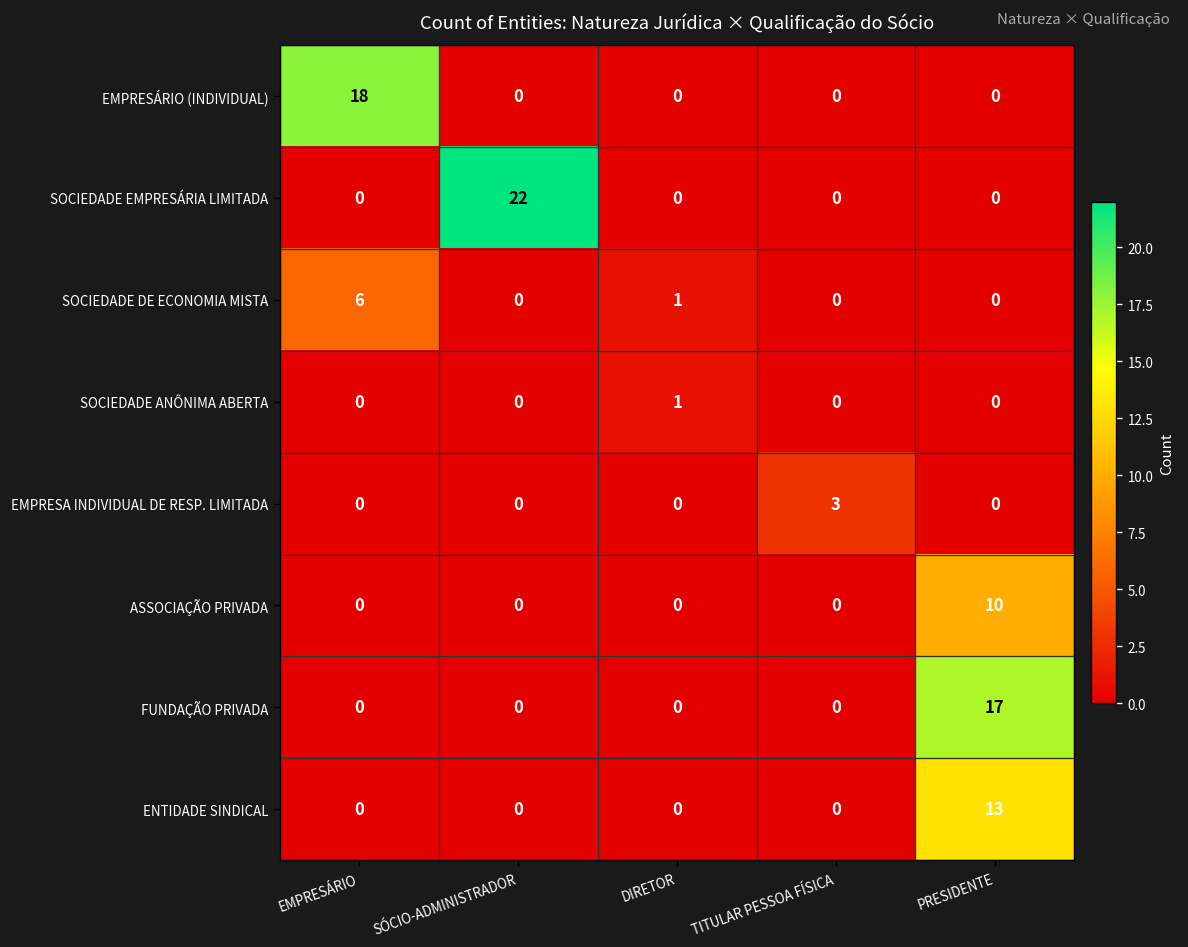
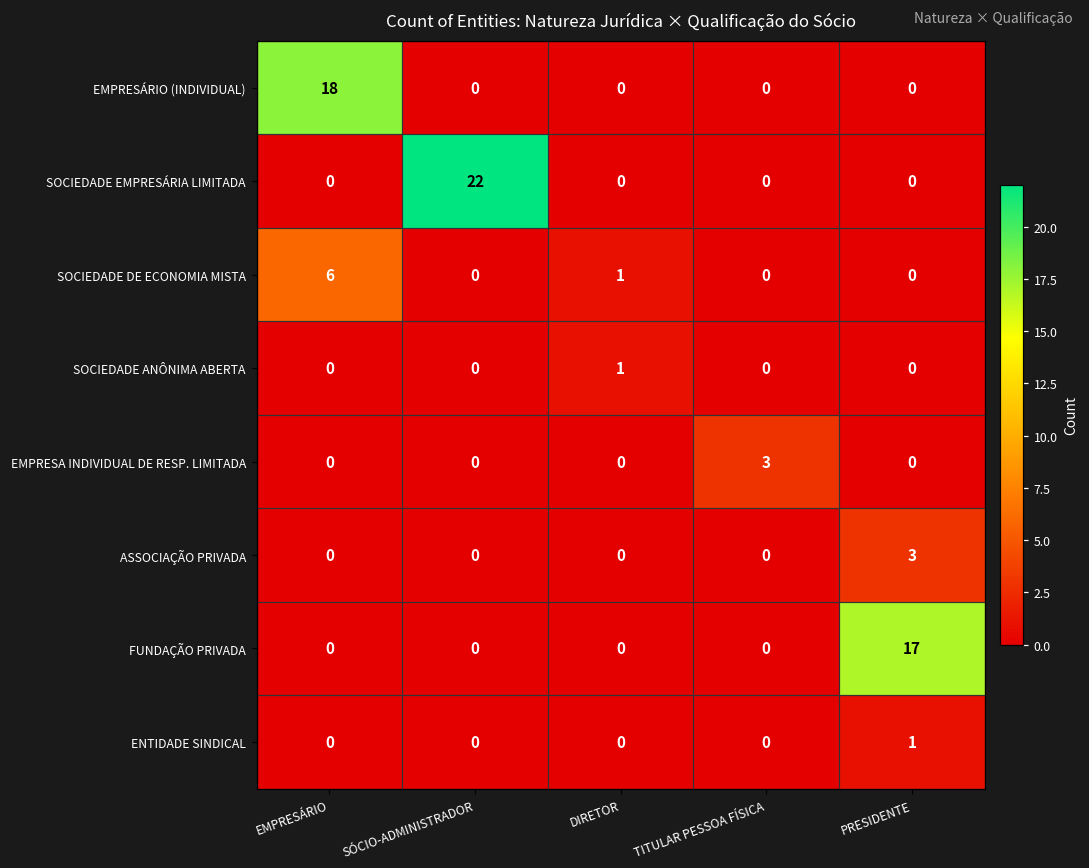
  {
    "EMPRESÁRIO (INDIVIDUAL)": {
      "EMPRESÁRIO": 18,
      "SÓCIO-ADMINISTRADOR": 0,
      "DIRETOR": 0,
      "TITULAR PESSOA FÍSICA": 0,
      "PRESIDENTE": 0
    },
    "SOCIEDADE EMPRESÁRIA LIMITADA": {
      "EMPRESÁRIO": 0,
      "SÓCIO-ADMINISTRADOR": 22,
      "DIRETOR": 0,
      "TITULAR PESSOA FÍSICA": 0,
      "PRESIDENTE": 0
    },
    "SOCIEDADE DE ECONOMIA MISTA": {
      "EMPRESÁRIO": 6,
      "SÓCIO-ADMINISTRADOR": 0,
      "DIRETOR": 1,
      "TITULAR PESSOA FÍSICA": 0,
      "PRESIDENTE": 0
    },
    "SOCIEDADE ANÔNIMA ABERTA": {
      "EMPRESÁRIO": 0,
      "SÓCIO-ADMINISTRADOR": 0,
      "DIRETOR": 1,
      "TITULAR PESSOA FÍSICA": 0,
      "PRESIDENTE": 0
    },
    "EMPRESA INDIVIDUAL DE RESP. LIMITADA": {
      "EMPRESÁRIO": 0,
      "SÓCIO-ADMINISTRADOR": 0,
      "DIRETOR": 0,
      "TITULAR PESSOA FÍSICA": 3,
      "PRESIDENTE": 0
    },
    "ASSOCIAÇÃO PRIVADA": {
      "EMPRESÁRIO": 0,
      "SÓCIO-ADMINISTRADOR": 0,
      "DIRETOR": 0,
      "TITULAR PESSOA FÍSICA": 0,
-     "PRESIDENTE": 10
+     "PRESIDENTE": 3
    },
    "FUNDAÇÃO PRIVADA": {
      "EMPRESÁRIO": 0,
      "SÓCIO-ADMINISTRADOR": 0,
      "DIRETOR": 0,
      "TITULAR PESSOA FÍSICA": 0,
      "PRESIDENTE": 17
    },
    "ENTIDADE SINDICAL": {
      "EMPRESÁRIO": 0,
      "SÓCIO-ADMINISTRADOR": 0,
      "DIRETOR": 0,
      "TITULAR PESSOA FÍSICA": 0,
-     "PRESIDENTE": 13
+     "PRESIDENTE": 1
    }
  }
